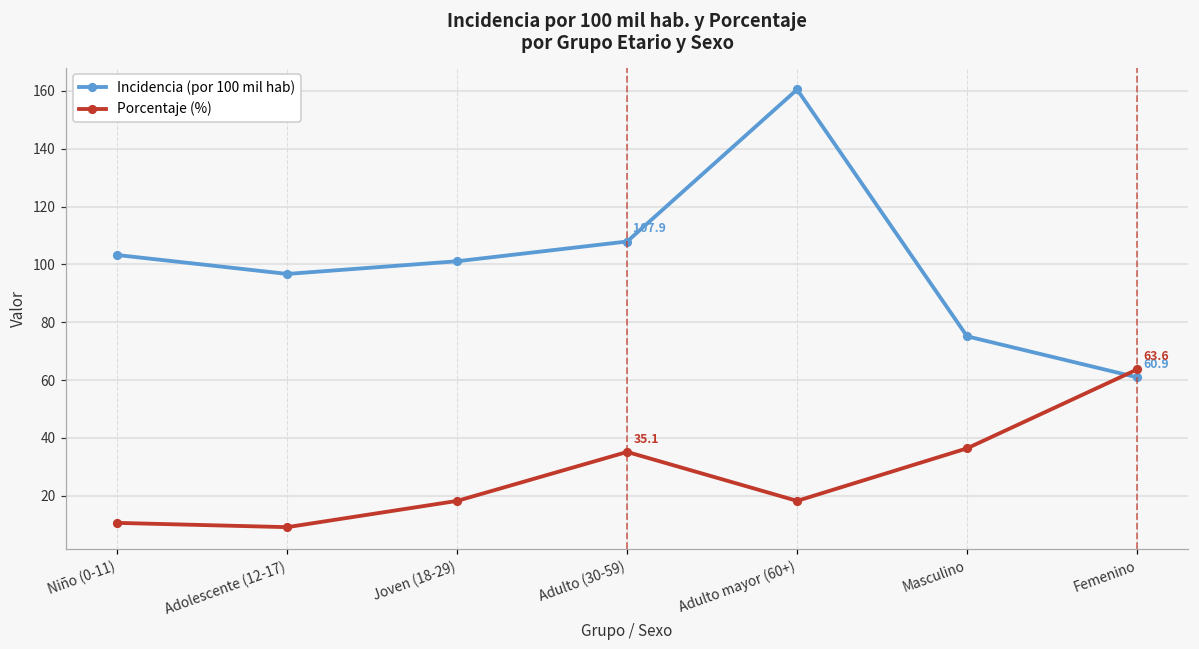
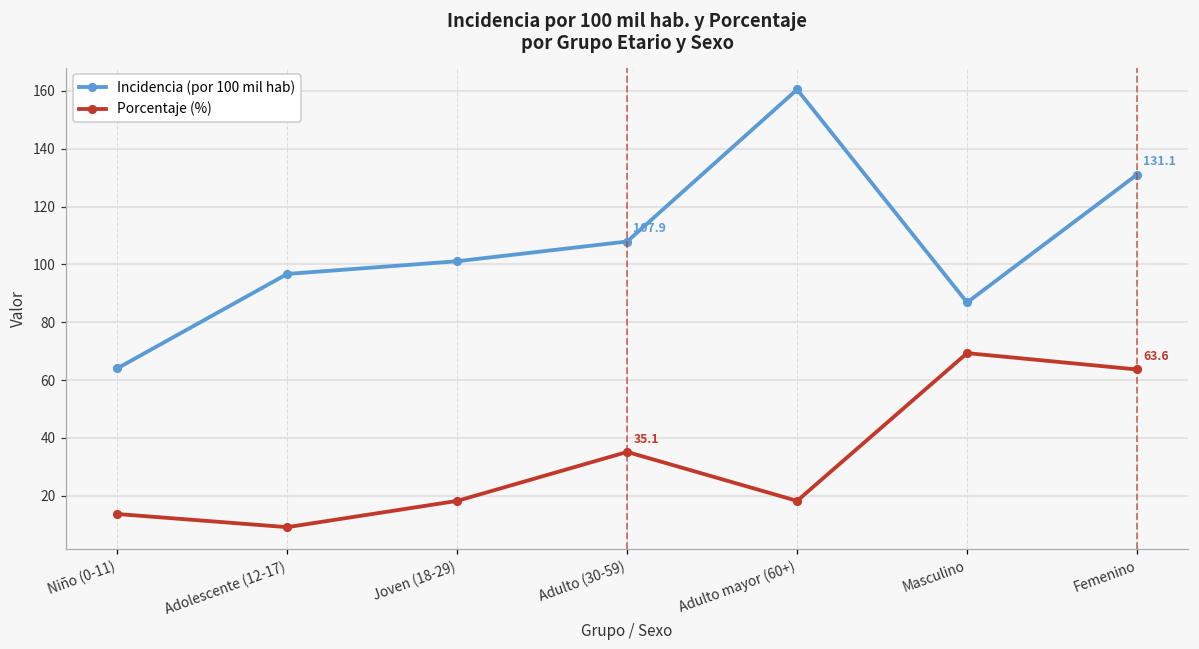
  {
    "Incidencia (por 100 mil hab)": {
-     "Niño (0-11)": 103,
+     "Niño (0-11)": 64,
      "Adulto (30-59)": 107.9,
-     "Masculino": 75,
-     "Femenino": 60.9
+     "Masculino": 87,
+     "Femenino": 131.1
    },
    "Porcentaje (%)": {
-     "Niño (0-11)": 11,
+     "Niño (0-11)": 14,
      "Adolescente (12-17)": 9,
      "Joven (18-29)": 18,
      "Adulto mayor (60+)": 18,
-     "Masculino": 36
+     "Masculino": 69
    }
  }
